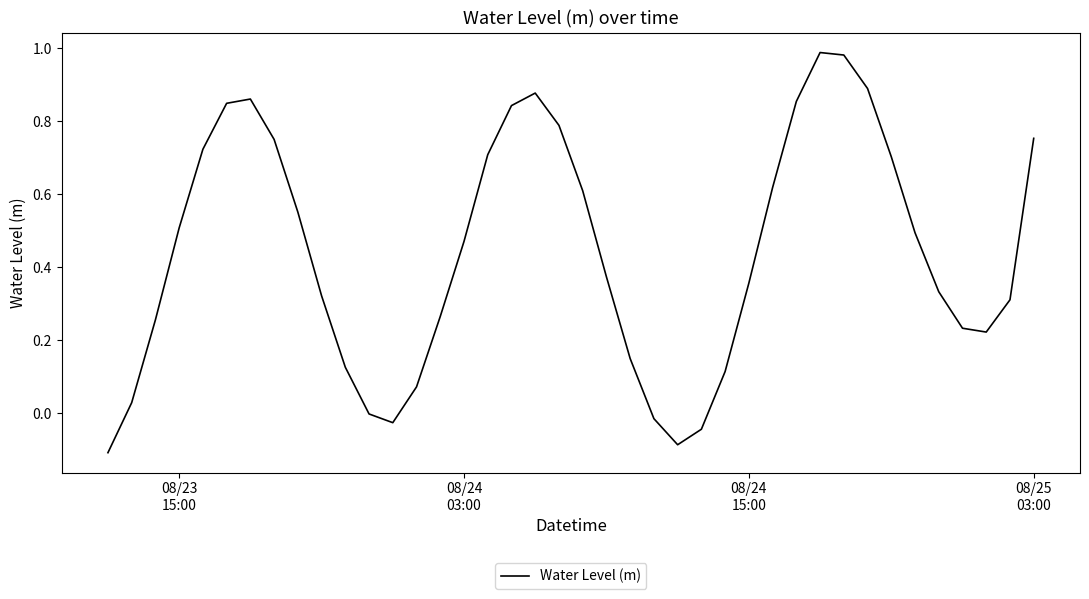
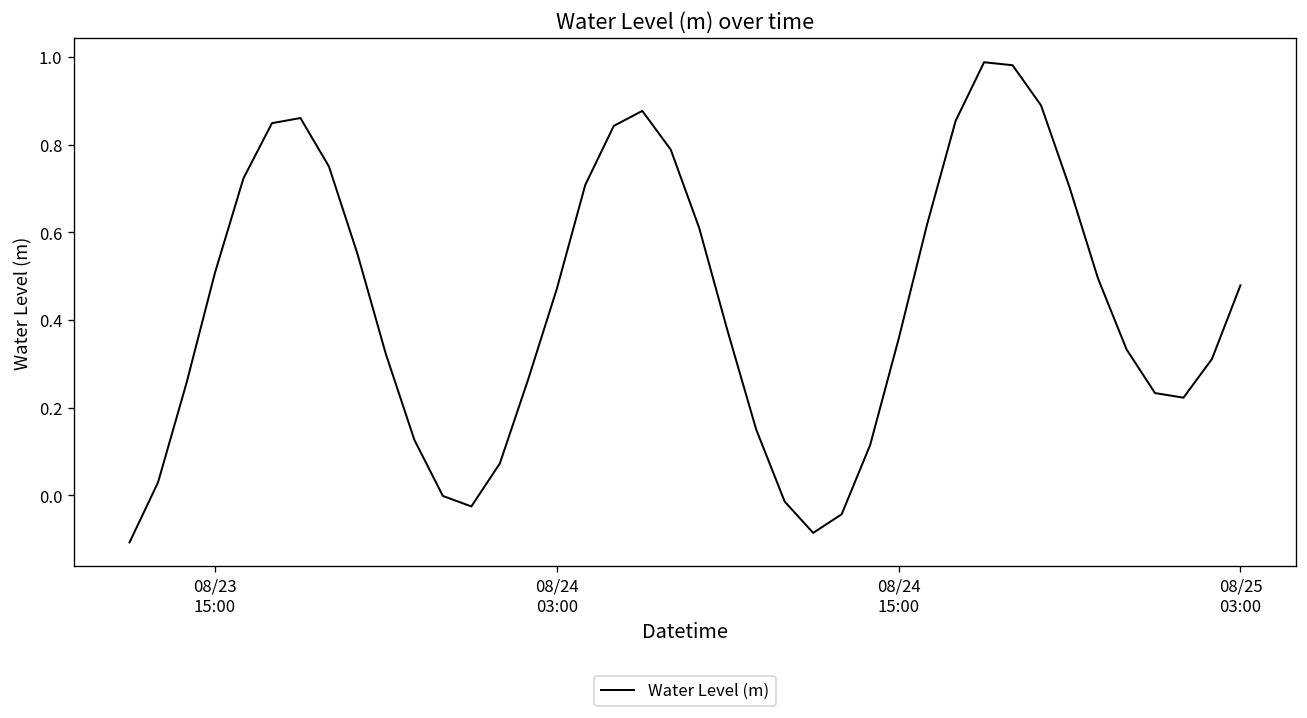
  {
    "08/23 15:00": 0.51,
    "08/24 03:00": 0.47,
    "08/24 15:00": 0.36,
-   "08/25 03:00": 0.75
+   "08/25 03:00": 0.48
  }
